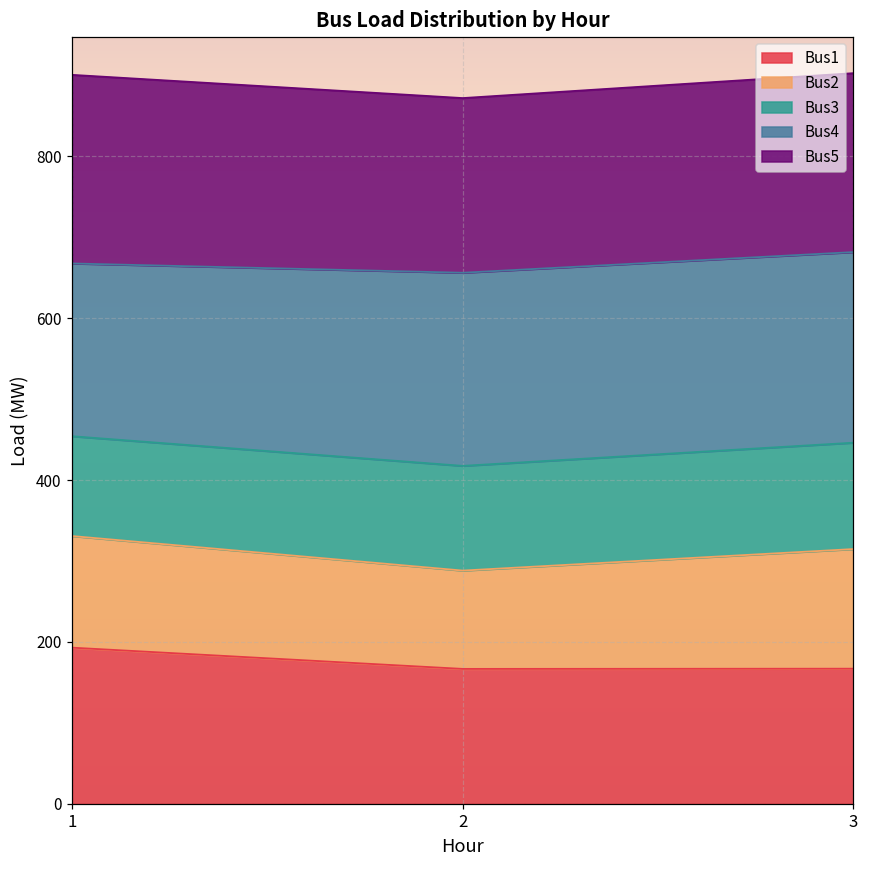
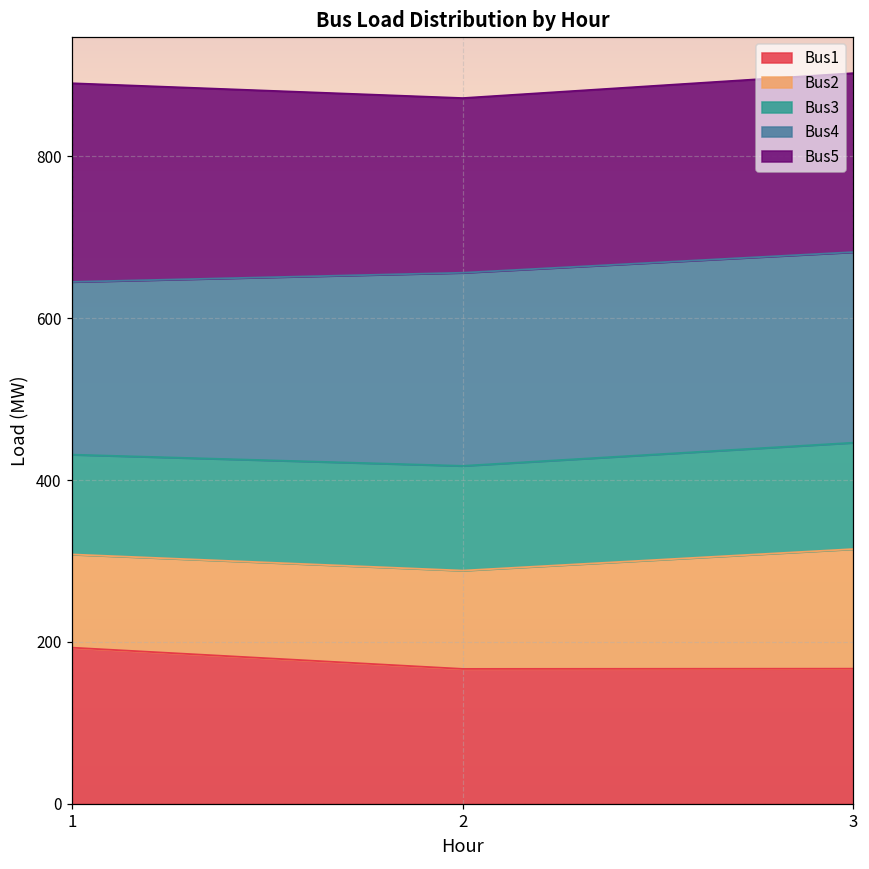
  {
    "Bus1": {
      "1": 190,
      "2": 170,
      "3": 170
    },
    "Bus2": {
-     "1": 140,
+     "1": 120,
      "2": 120,
      "3": 150
    },
    "Bus5": {
-     "1": 230,
+     "1": 250,
      "2": 220,
      "3": 220
    }
  }
